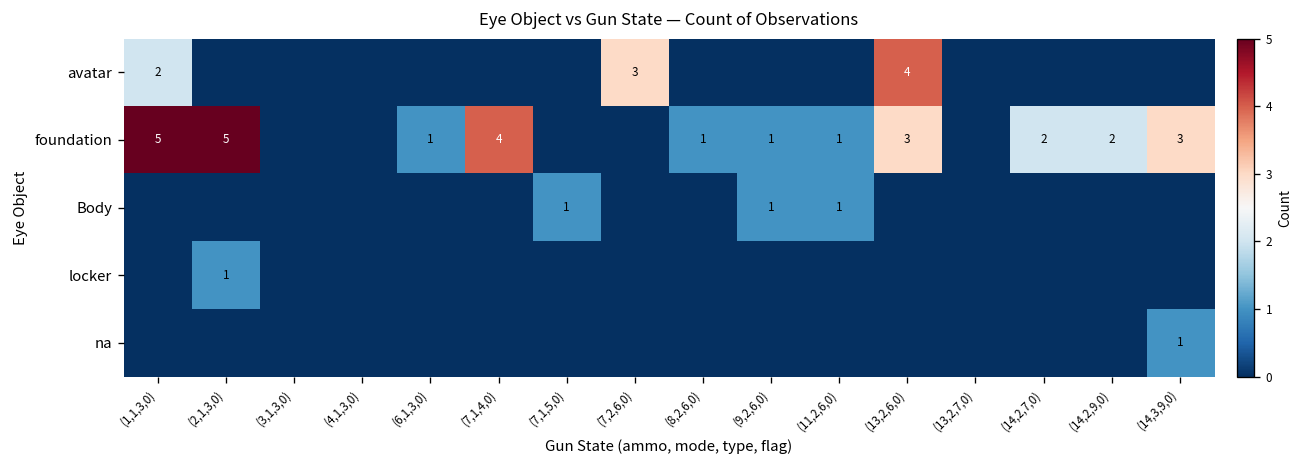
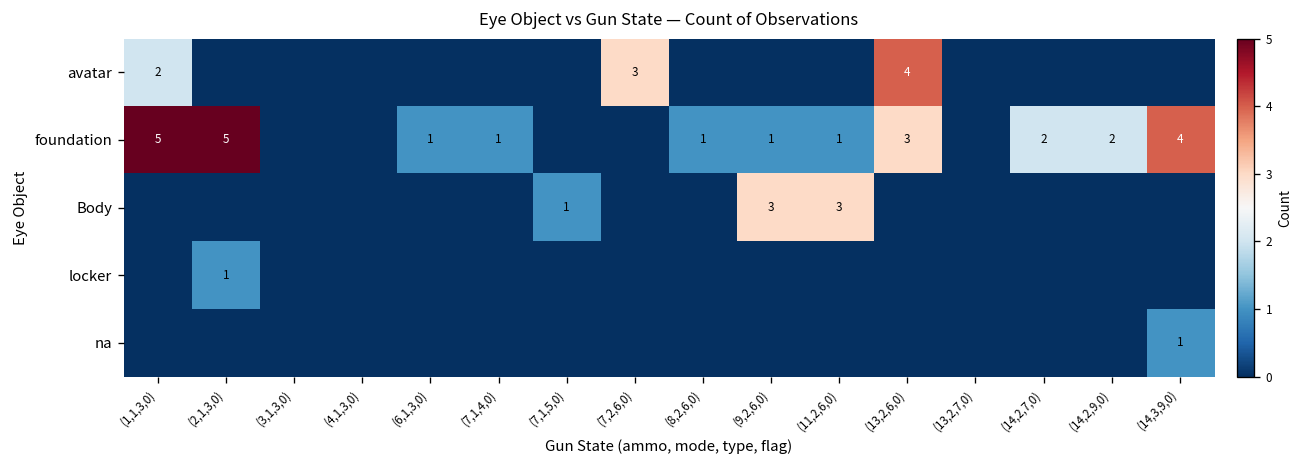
  {
    "avatar": {
      "(1,1,3,0)": 2,
      "(7,2,6,0)": 3,
      "(13,2,6,0)": 4
    },
    "foundation": {
      "(1,1,3,0)": 5,
      "(2,1,3,0)": 5,
      "(6,1,3,0)": 1,
-     "(7,1,4,0)": 4,
+     "(7,1,4,0)": 1,
      "(8,2,6,0)": 1,
      "(9,2,6,0)": 1,
      "(11,2,6,0)": 1,
      "(13,2,6,0)": 3,
      "(14,2,7,0)": 2,
      "(14,2,9,0)": 2,
-     "(14,3,9,0)": 3
+     "(14,3,9,0)": 4
    },
    "Body": {
      "(7,1,5,0)": 1,
-     "(9,2,6,0)": 1,
-     "(11,2,6,0)": 1
+     "(9,2,6,0)": 3,
+     "(11,2,6,0)": 3
    },
    "locker": {
      "(2,1,3,0)": 1
    },
    "na": {
      "(14,3,9,0)": 1
    }
  }
